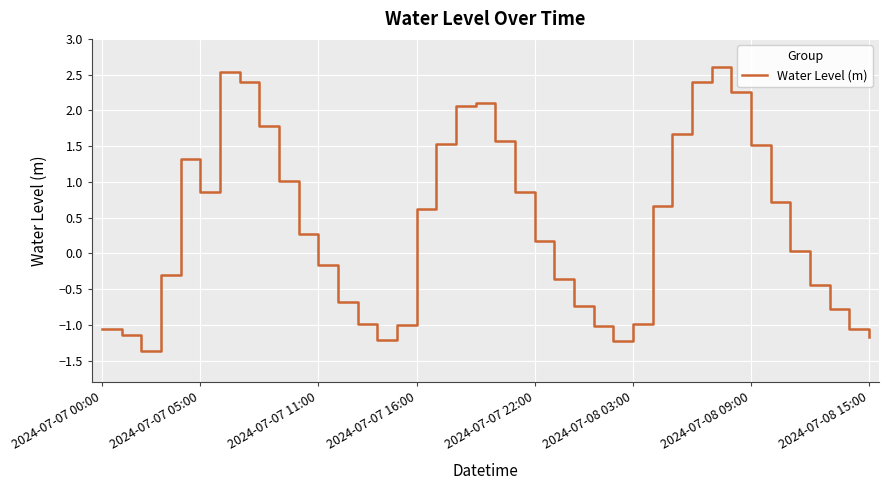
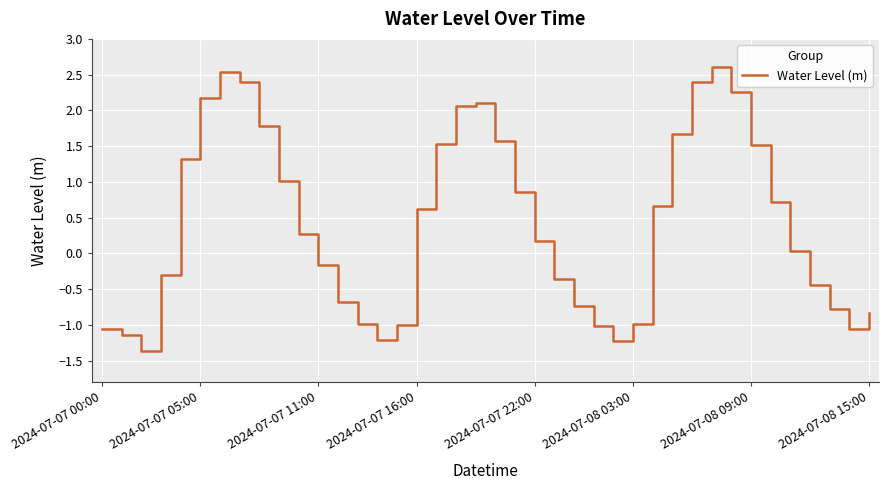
  {
    "2024-07-07 00:00": -1.1,
-   "2024-07-07 05:00": 0.9,
+   "2024-07-07 05:00": 2.2,
    "2024-07-07 11:00": -0.2,
    "2024-07-07 16:00": 0.6,
    "2024-07-07 22:00": 0.2,
    "2024-07-08 03:00": -1.0,
    "2024-07-08 09:00": 1.5,
-   "2024-07-08 15:00": -1.2
+   "2024-07-08 15:00": -0.8
  }
